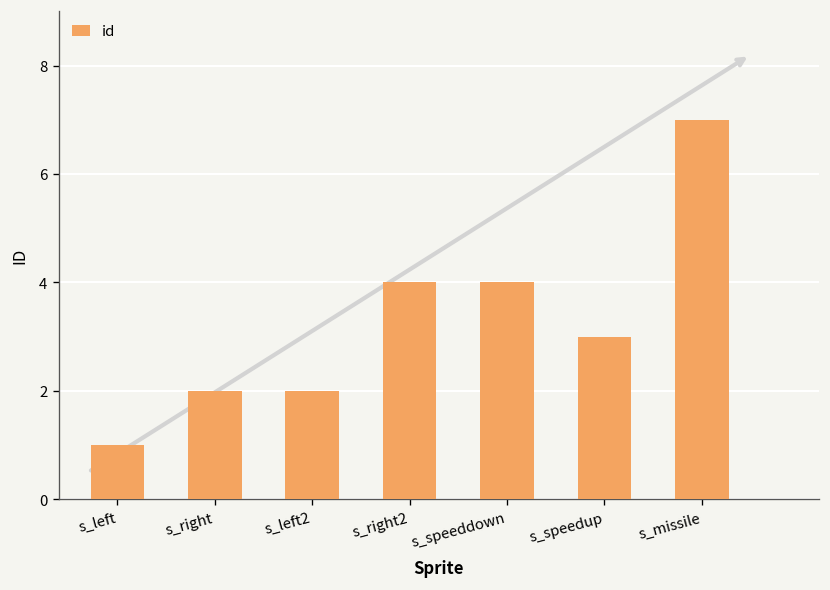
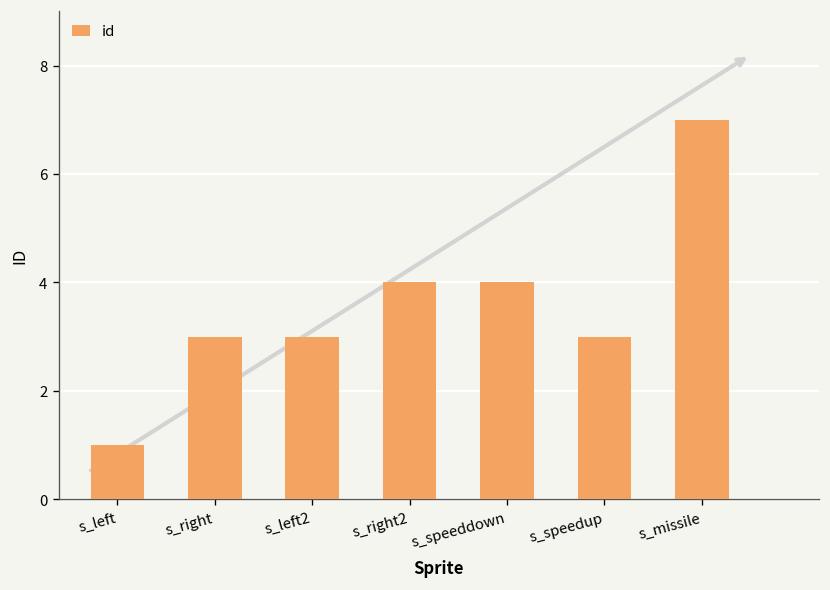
  {
    "s_left": 1,
-   "s_right": 2,
-   "s_left2": 2,
+   "s_right": 3,
+   "s_left2": 3,
    "s_right2": 4,
    "s_speeddown": 4,
    "s_speedup": 3,
    "s_missile": 7
  }
